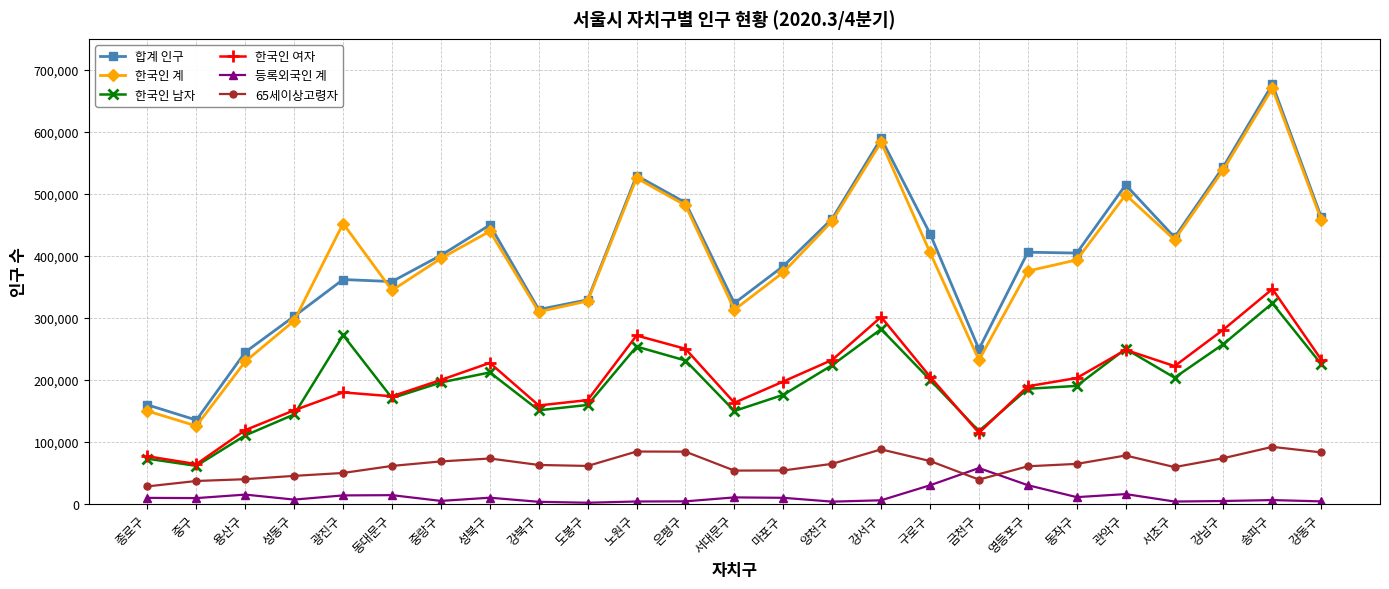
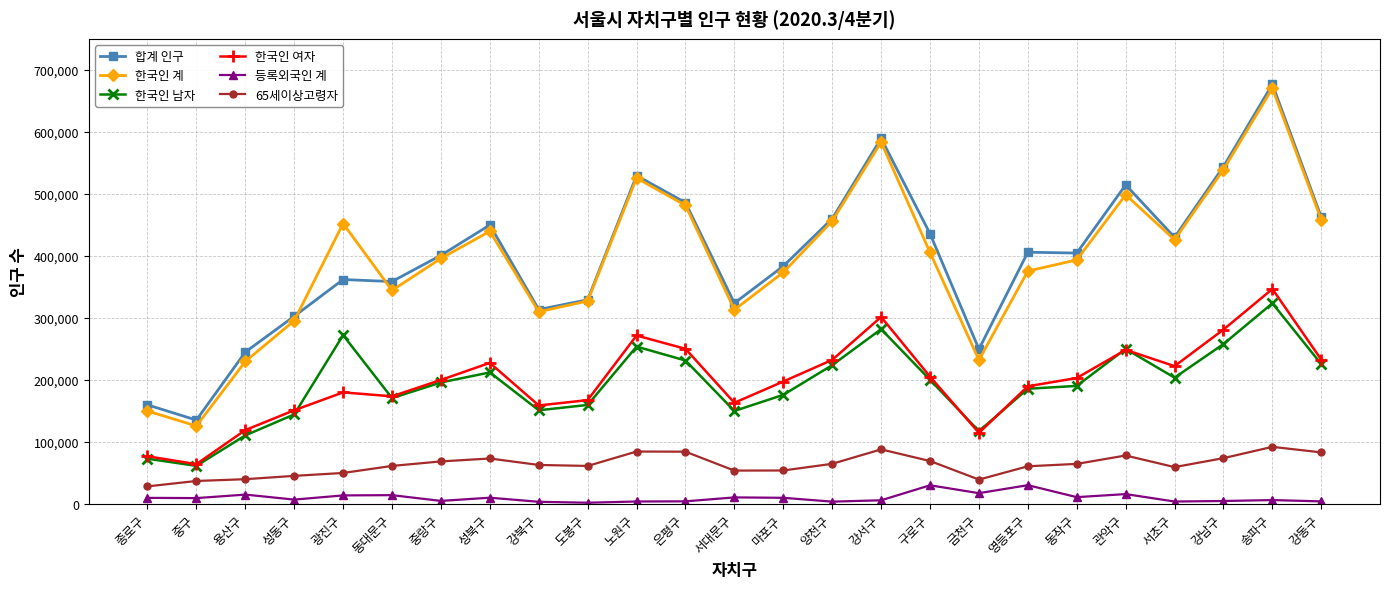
  {
    "합계 인구": {
      "종로구": "160,000",
      "중구": "140,000",
      "용산구": "240,000",
      "성동구": "300,000",
      "광진구": "360,000",
      "동대문구": "360,000",
      "중랑구": "400,000",
      "성북구": "450,000",
      "은평구": "490,000",
      "서대문구": "320,000",
      "마포구": "380,000",
      "강서구": "590,000",
      "구로구": "440,000",
      "금천구": "250,000",
      "영등포구": "410,000",
      "동작구": "400,000",
      "관악구": "510,000",
      "강남구": "540,000",
      "송파구": "680,000",
      "강동구": "460,000"
    },
    "한국인 계": {
      "종로구": "150,000",
      "중구": "130,000",
      "용산구": "230,000",
      "성동구": "300,000",
      "광진구": "450,000",
      "동대문구": "340,000",
      "중랑구": "400,000",
      "성북구": "440,000",
      "은평구": "480,000",
      "서대문구": "310,000",
      "마포구": "370,000",
      "강서구": "580,000",
      "구로구": "410,000",
      "금천구": "230,000",
      "영등포구": "380,000",
      "동작구": "390,000",
      "관악구": "500,000",
      "강남구": "540,000",
      "송파구": "670,000",
      "강동구": "460,000"
    },
    "한국인 남자": {
      "용산구": "110,000",
      "성동구": "140,000",
      "광진구": "270,000",
      "성북구": "210,000",
      "강북구": "150,000",
      "도봉구": "160,000",
      "노원구": "250,000",
      "은평구": "230,000",
      "서대문구": "150,000",
      "마포구": "180,000",
      "양천구": "220,000",
      "강서구": "280,000",
      "구로구": "200,000",
      "동작구": "190,000",
      "서초구": "200,000",
      "강남구": "260,000",
      "송파구": "320,000",
      "강동구": "230,000"
    },
    "한국인 여자": {
      "용산구": "120,000",
      "성동구": "150,000",
      "광진구": "180,000",
      "성북구": "230,000",
      "강북구": "160,000",
      "도봉구": "170,000",
      "노원구": "270,000",
      "은평구": "250,000",
      "서대문구": "160,000",
      "마포구": "200,000",
      "양천구": "230,000",
      "강서구": "300,000",
      "구로구": "210,000",
      "동작구": "200,000",
      "서초구": "220,000",
      "강남구": "280,000",
      "송파구": "350,000",
      "강동구": "230,000"
    },
    "등록외국인 계": {
      "종로구": "10,000",
      "중구": "10,000",
      "용산구": "20,000",
      "성동구": "10,000",
      "광진구": "10,000",
      "동대문구": "10,000",
      "중랑구": "0",
      "성북구": "10,000",
      "강북구": "0",
      "도봉구": "0",
      "노원구": "0",
      "은평구": "0",
      "서대문구": "10,000",
      "마포구": "10,000",
      "양천구": "0",
      "강서구": "10,000",
      "구로구": "30,000",
-     "금천구": "60,000",
+     "금천구": "20,000",
      "영등포구": "30,000",
      "동작구": "10,000",
      "관악구": "20,000",
      "서초구": "0",
      "강남구": "0",
      "송파구": "10,000",
      "강동구": "0"
    },
    "65세이상고령자": {
      "종로구": "30,000",
      "중구": "40,000",
      "용산구": "40,000",
      "성동구": "50,000",
      "광진구": "50,000",
      "동대문구": "60,000",
      "중랑구": "70,000",
      "성북구": "70,000",
      "강북구": "60,000",
      "도봉구": "60,000",
      "노원구": "80,000",
      "은평구": "80,000",
      "서대문구": "50,000",
      "마포구": "50,000",
      "양천구": "60,000",
      "강서구": "90,000",
      "구로구": "70,000",
      "금천구": "40,000",
      "영등포구": "60,000",
      "동작구": "60,000",
      "관악구": "80,000",
      "서초구": "60,000",
      "강남구": "70,000",
      "송파구": "90,000",
      "강동구": "80,000"
    }
  }
